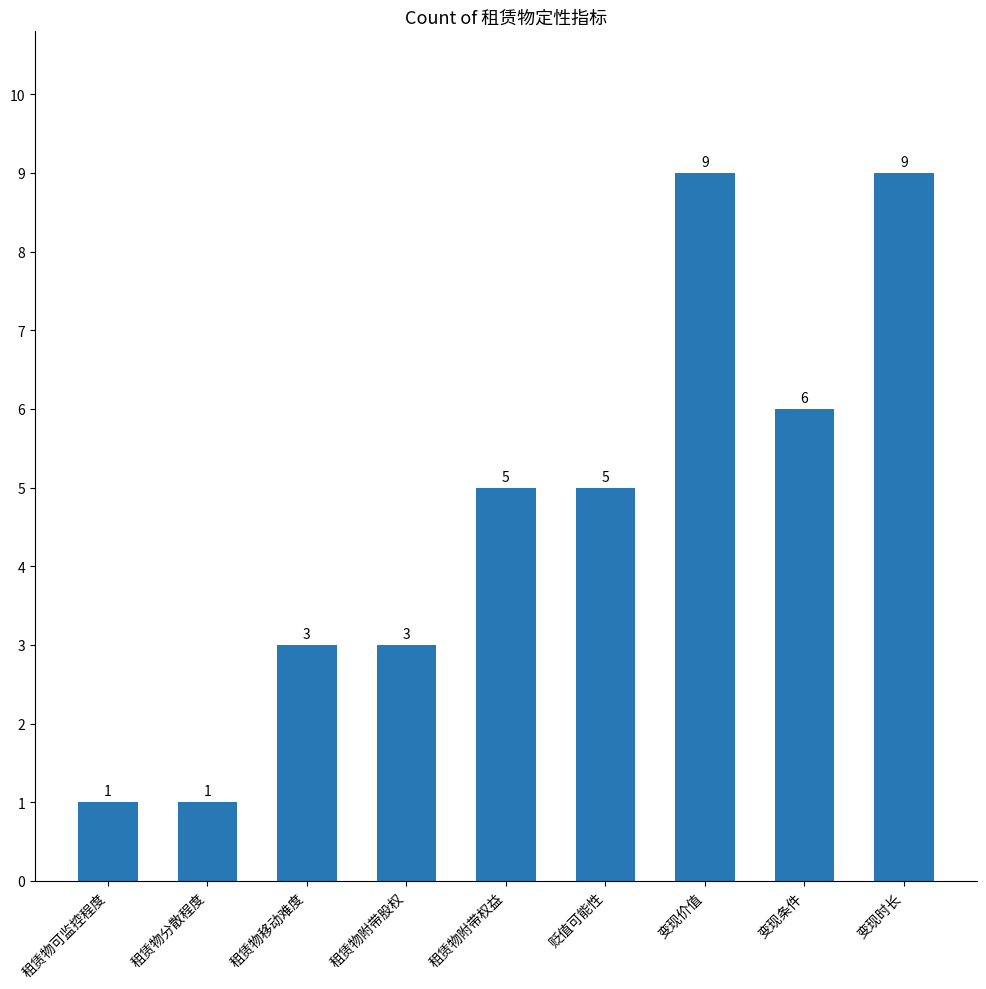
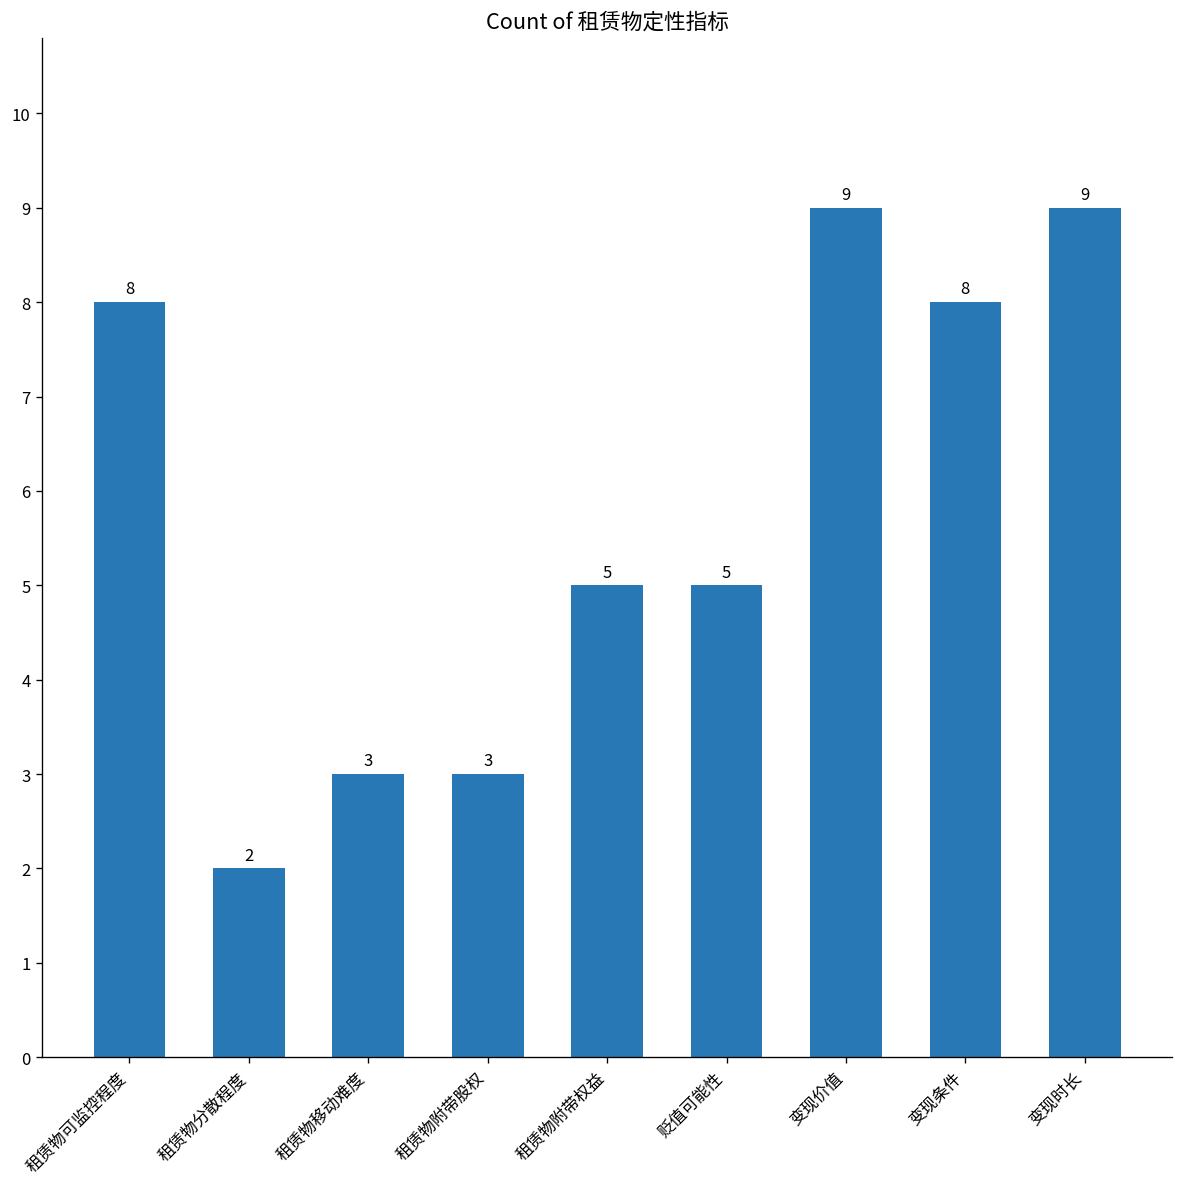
  {
-   "租赁物可监控程度": 1,
-   "租赁物分散程度": 1,
+   "租赁物可监控程度": 8,
+   "租赁物分散程度": 2,
    "租赁物移动难度": 3,
    "租赁物附带股权": 3,
    "租赁物附带权益": 5,
    "贬值可能性": 5,
    "变现价值": 9,
-   "变现条件": 6,
+   "变现条件": 8,
    "变现时长": 9
  }
